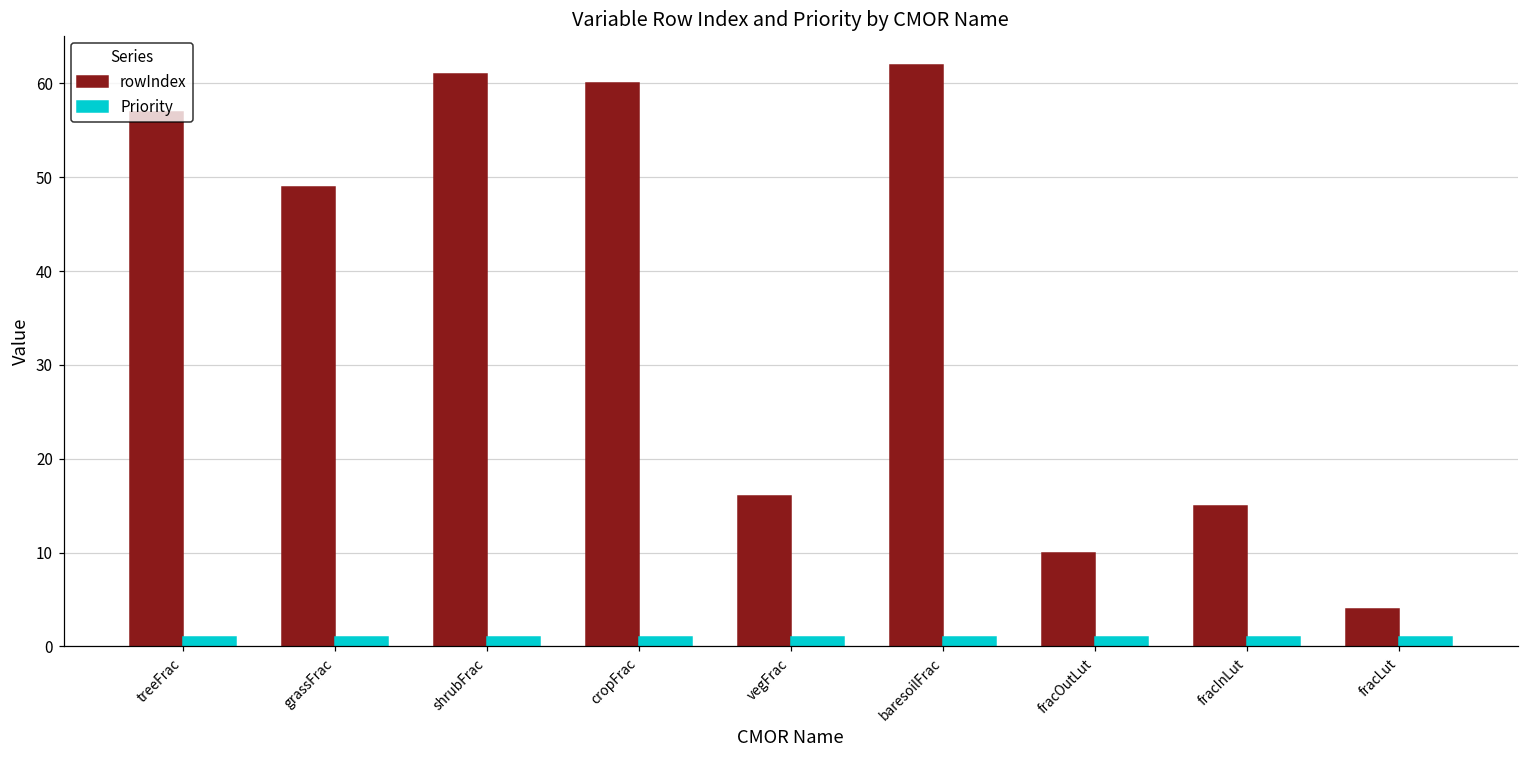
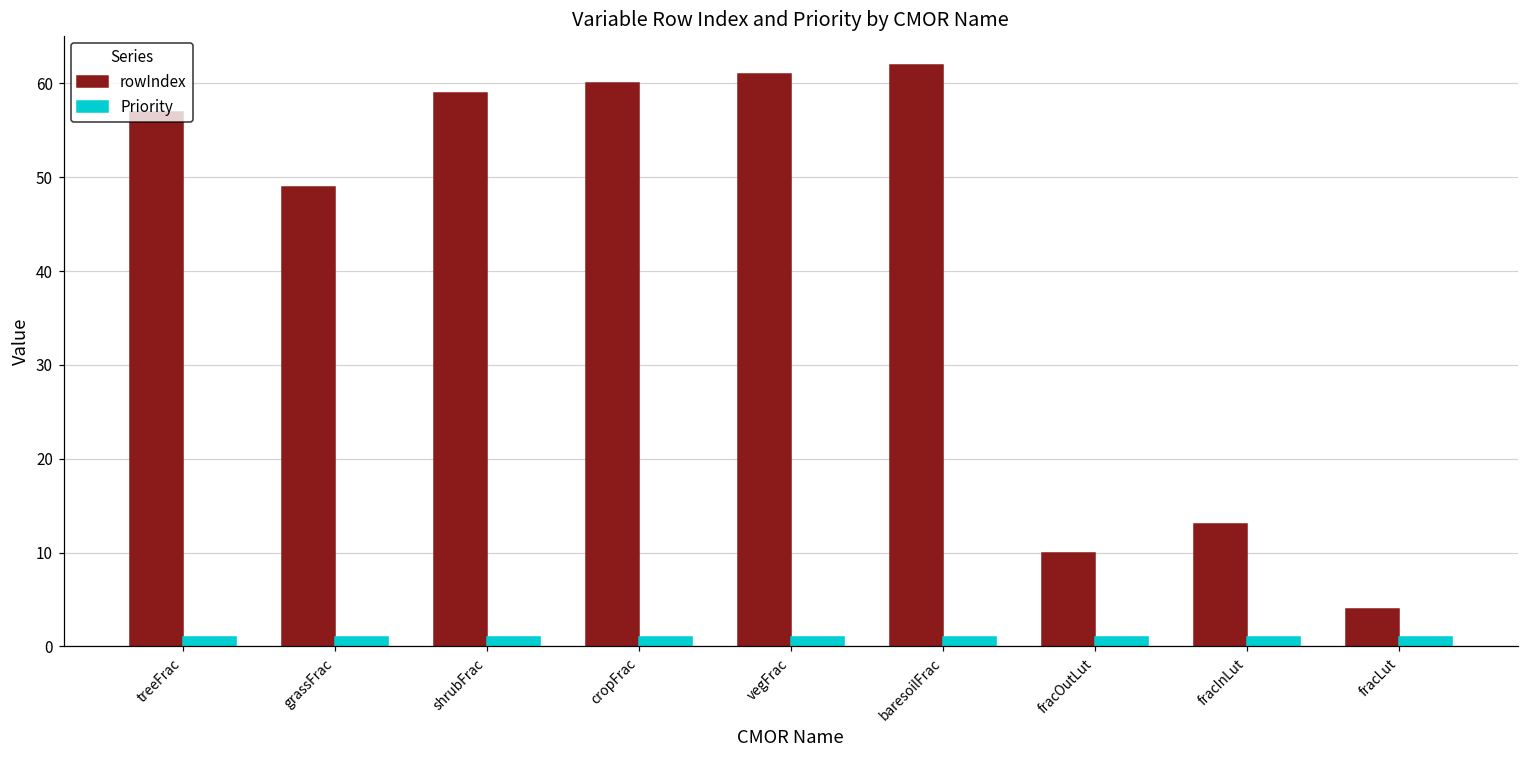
  {
    "rowIndex": {
      "grassFrac": 49,
-     "shrubFrac": 61,
+     "shrubFrac": 59,
      "cropFrac": 60,
-     "vegFrac": 16,
+     "vegFrac": 61,
      "baresoilFrac": 62,
      "fracOutLut": 10,
-     "fracInLut": 15,
+     "fracInLut": 13,
      "fracLut": 4
    },
    "Priority": {
      "treeFrac": 1,
      "grassFrac": 1,
      "shrubFrac": 1,
      "cropFrac": 1,
      "vegFrac": 1,
      "baresoilFrac": 1,
      "fracOutLut": 1,
      "fracInLut": 1,
      "fracLut": 1
    }
  }
